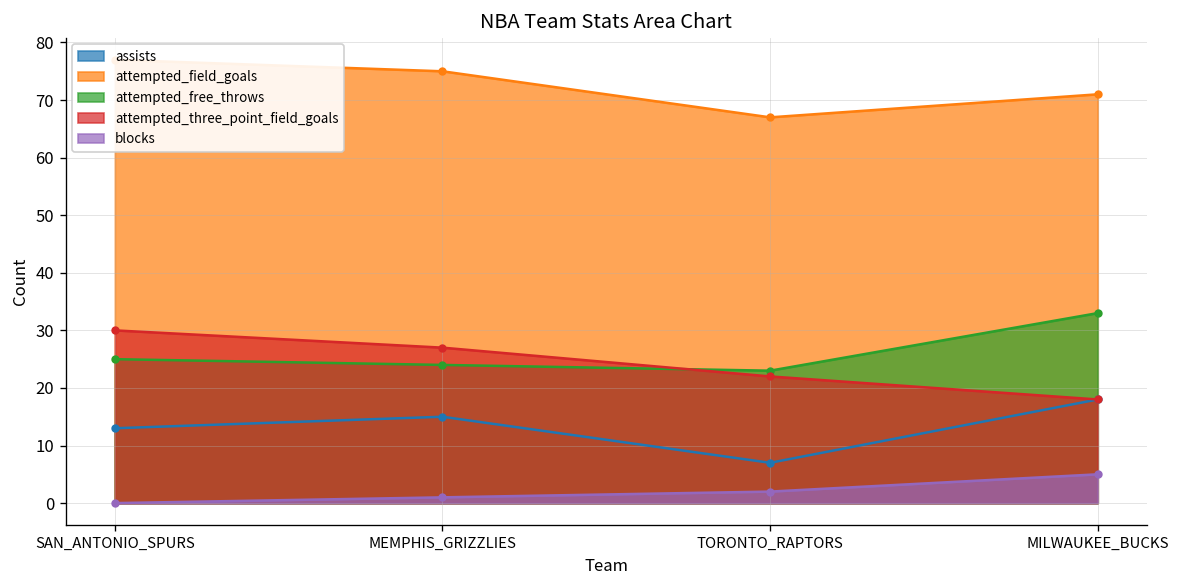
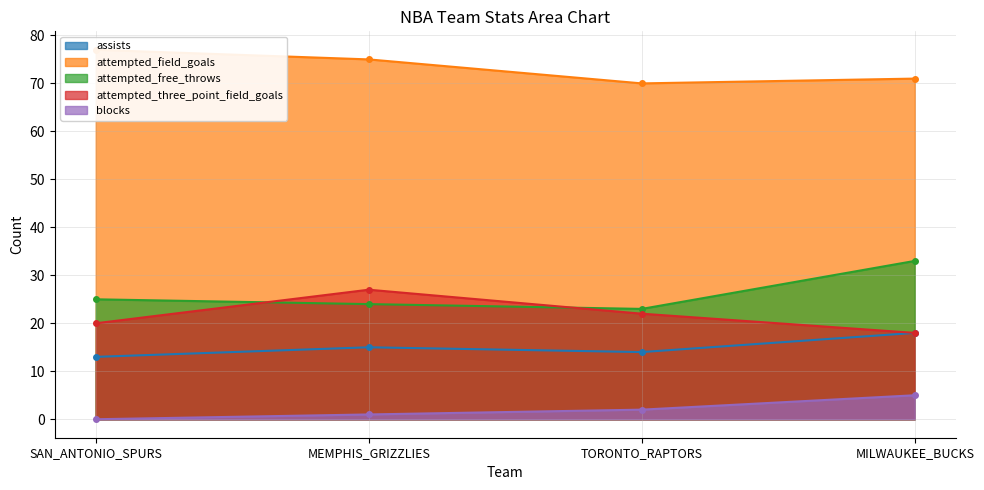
  {
    "assists": {
      "SAN_ANTONIO_SPURS": 13,
      "MEMPHIS_GRIZZLIES": 15,
-     "TORONTO_RAPTORS": 7
+     "TORONTO_RAPTORS": 14
    },
    "attempted_field_goals": {
      "MEMPHIS_GRIZZLIES": 75,
-     "TORONTO_RAPTORS": 67,
+     "TORONTO_RAPTORS": 70,
      "MILWAUKEE_BUCKS": 71
    },
    "attempted_free_throws": {
      "SAN_ANTONIO_SPURS": 25,
      "MEMPHIS_GRIZZLIES": 24,
      "TORONTO_RAPTORS": 23,
      "MILWAUKEE_BUCKS": 33
    },
    "attempted_three_point_field_goals": {
-     "SAN_ANTONIO_SPURS": 30,
+     "SAN_ANTONIO_SPURS": 20,
      "MEMPHIS_GRIZZLIES": 27,
      "TORONTO_RAPTORS": 22
    },
    "blocks": {
      "SAN_ANTONIO_SPURS": 0,
      "MEMPHIS_GRIZZLIES": 1,
      "TORONTO_RAPTORS": 2,
      "MILWAUKEE_BUCKS": 5
    }
  }
